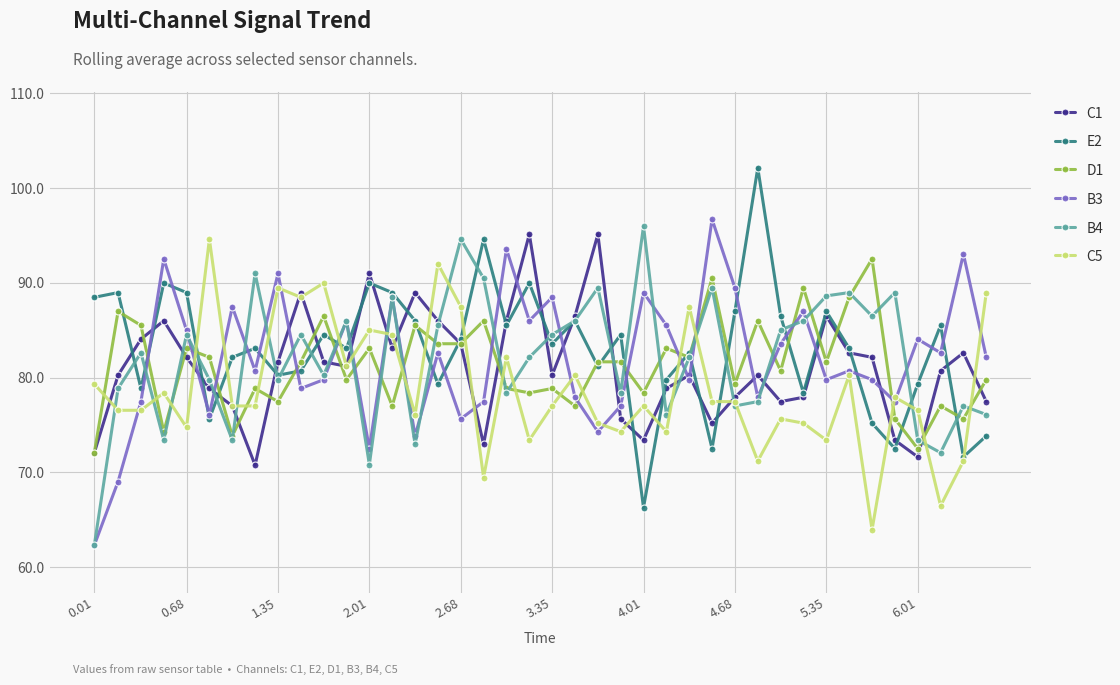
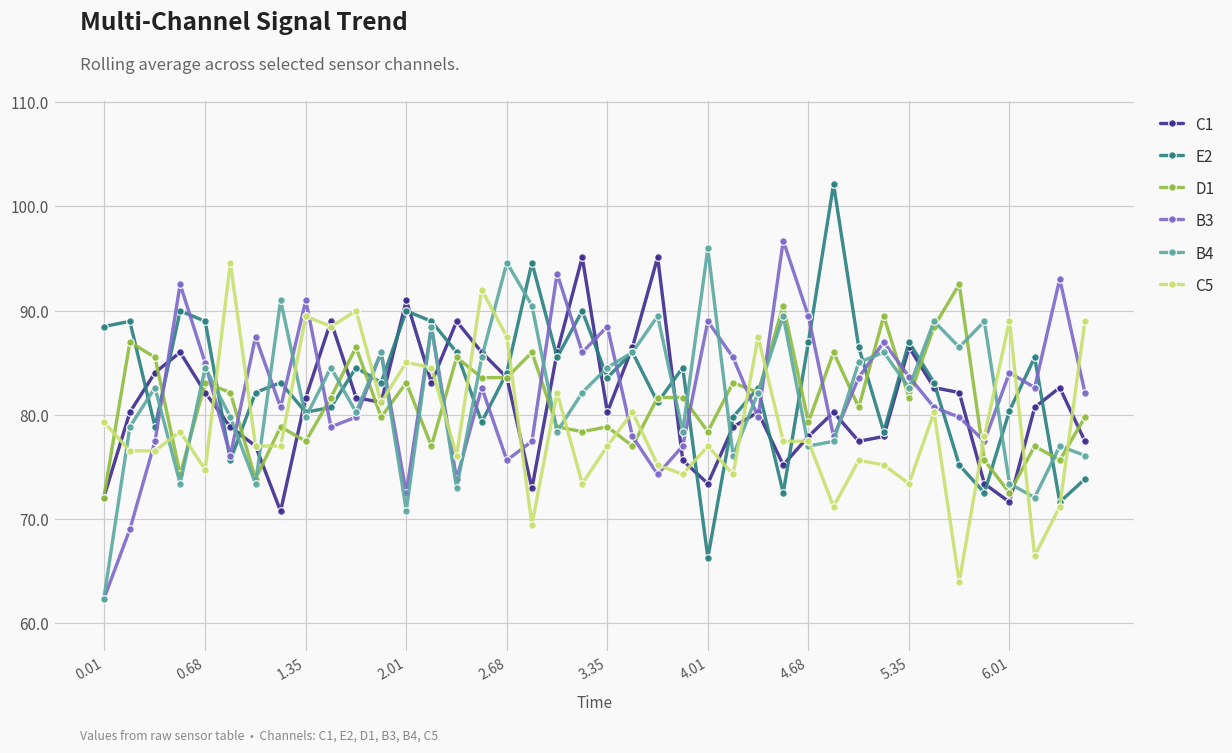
  {
    "C1": {
      "0.68": 82,
      "1.35": 82,
      "2.01": 91,
      "3.35": 80,
      "4.01": 73,
      "4.68": 78,
      "5.35": 86,
      "6.01": 72
    },
    "E2": {
      "0.01": 88,
      "0.68": 89,
      "1.35": 80,
      "2.01": 90,
      "2.68": 84,
      "3.35": 84,
      "4.01": 66,
      "4.68": 87,
      "5.35": 87,
-     "6.01": 79
+     "6.01": 80
    },
    "D1": {
      "0.68": 83,
      "1.35": 77,
      "2.01": 83,
      "3.35": 79,
      "4.01": 78,
      "4.68": 79,
      "5.35": 82,
      "6.01": 73
    },
    "B3": {
      "0.68": 85,
      "1.35": 91,
      "2.01": 73,
      "2.68": 76,
      "3.35": 88,
      "4.01": 89,
      "4.68": 89,
-     "5.35": 80,
+     "5.35": 84,
      "6.01": 84
    },
    "B4": {
      "0.68": 85,
      "1.35": 80,
      "2.01": 71,
      "2.68": 95,
      "3.35": 85,
      "4.01": 96,
      "4.68": 77,
-     "5.35": 89,
+     "5.35": 83,
      "6.01": 73
    },
    "C5": {
      "0.01": 79,
      "0.68": 75,
      "1.35": 89,
      "2.01": 85,
      "2.68": 87,
      "3.35": 77,
      "4.01": 77,
      "4.68": 77,
      "5.35": 73,
-     "6.01": 77
+     "6.01": 89
    }
  }
